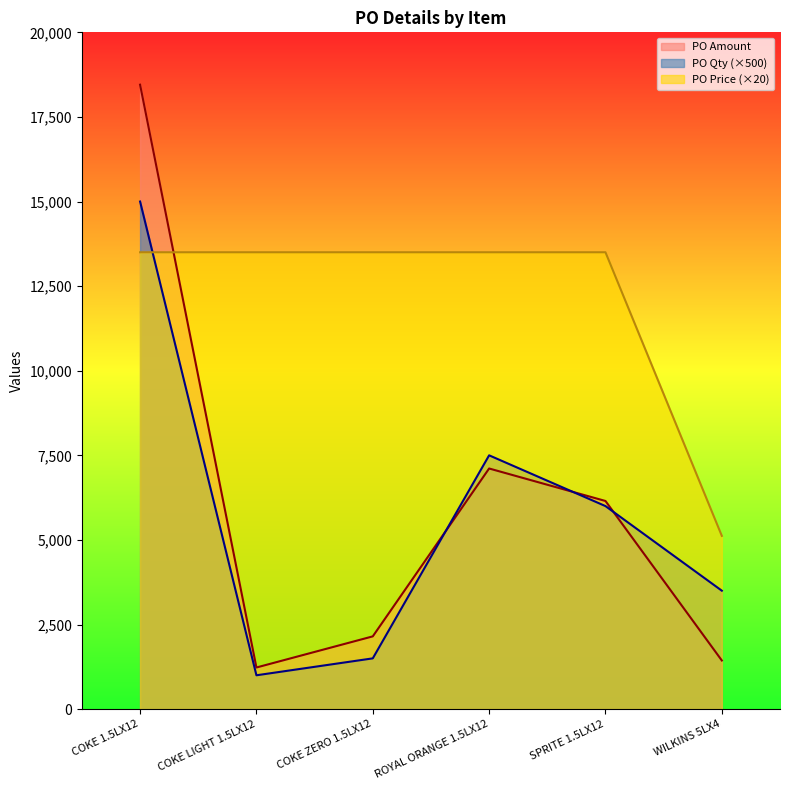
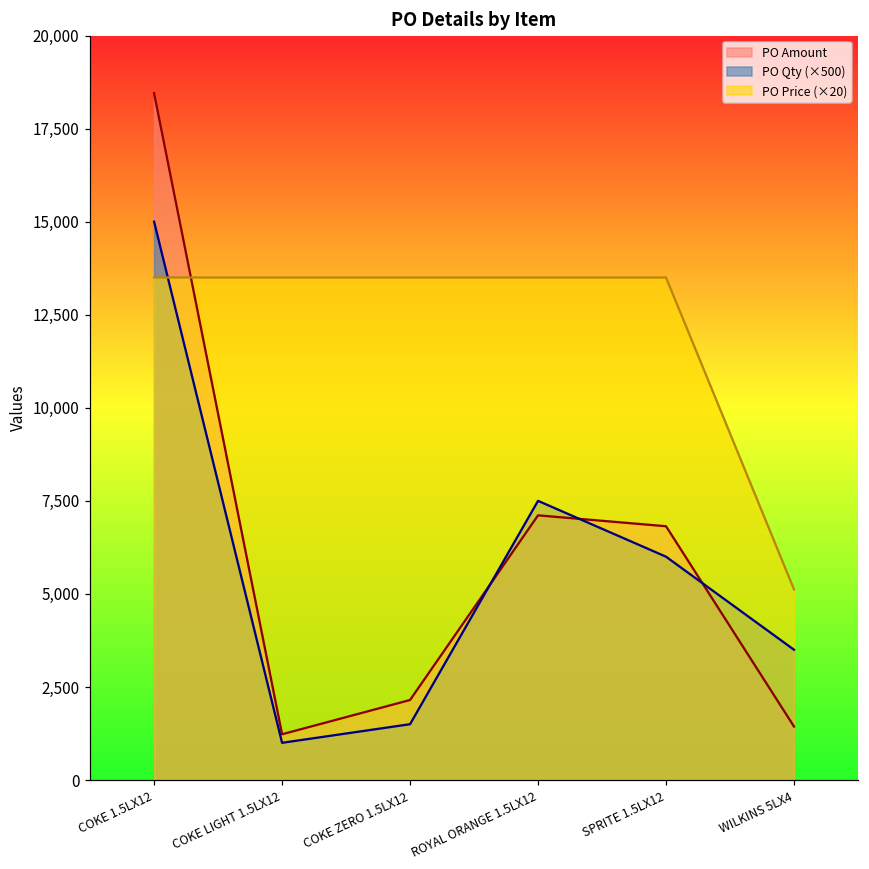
  {
    "PO Amount": {
      "COKE 1.5LX12": "18,500",
      "COKE LIGHT 1.5LX12": "1,200",
      "COKE ZERO 1.5LX12": "2,200",
      "ROYAL ORANGE 1.5LX12": "7,100",
-     "SPRITE 1.5LX12": "6,200",
+     "SPRITE 1.5LX12": "6,800",
      "WILKINS 5LX4": "1,400"
    },
    "PO Qty (×500)": {
      "COKE 1.5LX12": "15,000",
      "COKE LIGHT 1.5LX12": "1,000",
      "COKE ZERO 1.5LX12": "1,500",
      "ROYAL ORANGE 1.5LX12": "7,500",
      "SPRITE 1.5LX12": "6,000",
      "WILKINS 5LX4": "3,500"
    },
    "PO Price (×20)": {
      "COKE 1.5LX12": "13,500",
      "COKE LIGHT 1.5LX12": "13,500",
      "COKE ZERO 1.5LX12": "13,500",
      "ROYAL ORANGE 1.5LX12": "13,500",
      "SPRITE 1.5LX12": "13,500",
      "WILKINS 5LX4": "5,100"
    }
  }
